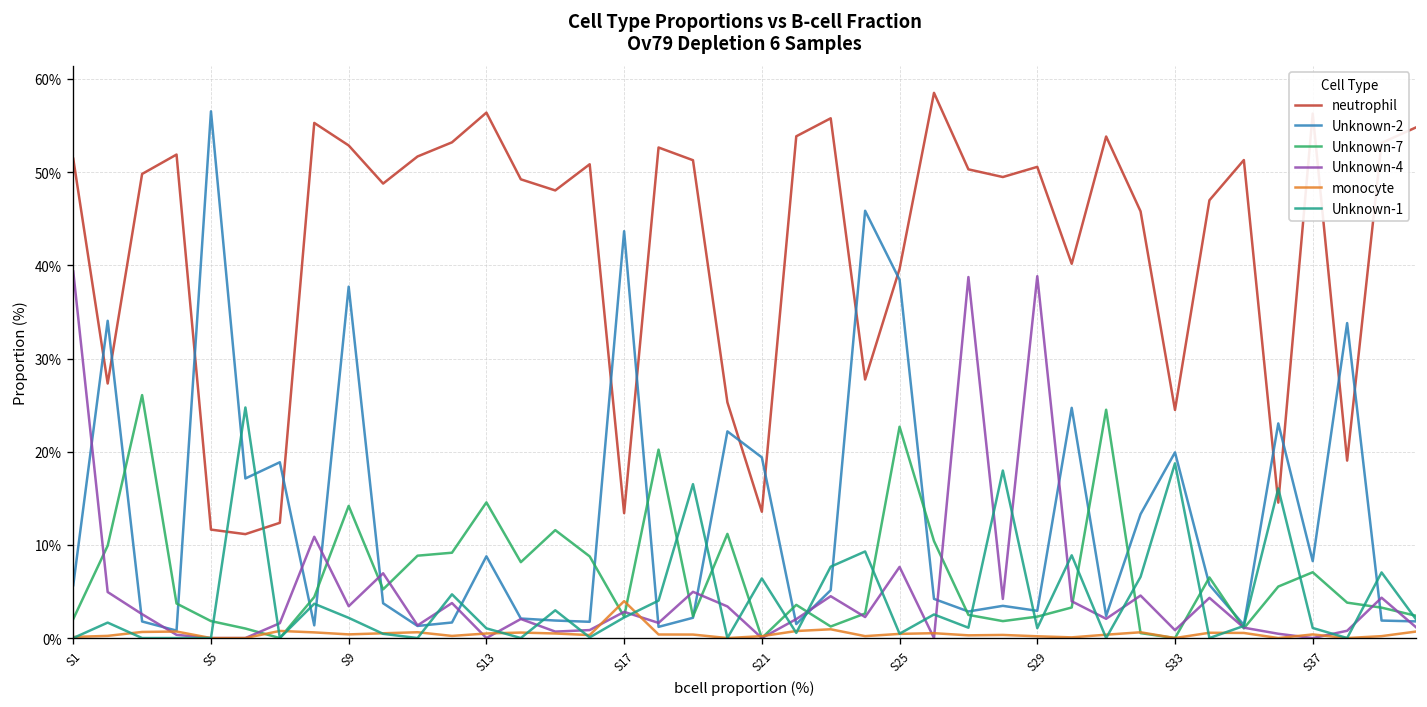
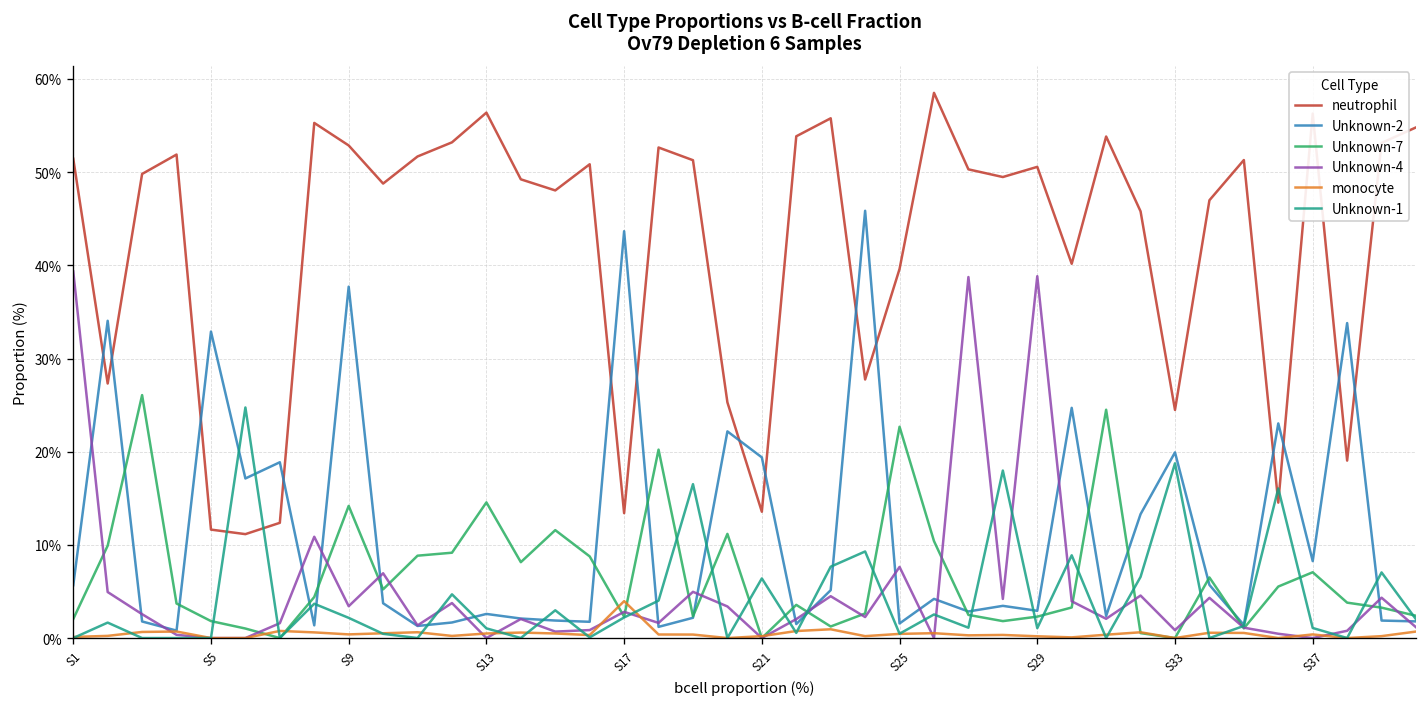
  {
    "neutrophil": {
      "S1": "51%",
      "S5": "12%",
      "S9": "53%",
      "S13": "56%",
      "S17": "13%",
      "S21": "14%",
      "S25": "40%",
      "S29": "51%",
      "S33": "24%"
    },
    "Unknown-2": {
      "S1": "6%",
-     "S5": "57%",
+     "S5": "33%",
      "S9": "38%",
-     "S13": "9%",
+     "S13": "3%",
      "S17": "44%",
      "S21": "19%",
-     "S25": "38%",
+     "S25": "2%",
      "S29": "3%",
      "S33": "20%",
      "S37": "8%"
    },
    "Unknown-4": {
      "S1": "39%",
      "S9": "3%",
      "S13": "0%",
      "S17": "3%",
      "S25": "8%",
      "S29": "39%",
      "S33": "1%",
      "S37": "0%"
    },
    "monocyte": {
      "S9": "0%",
      "S13": "0%",
      "S17": "4%",
      "S29": "0%",
      "S37": "0%"
    }
  }
